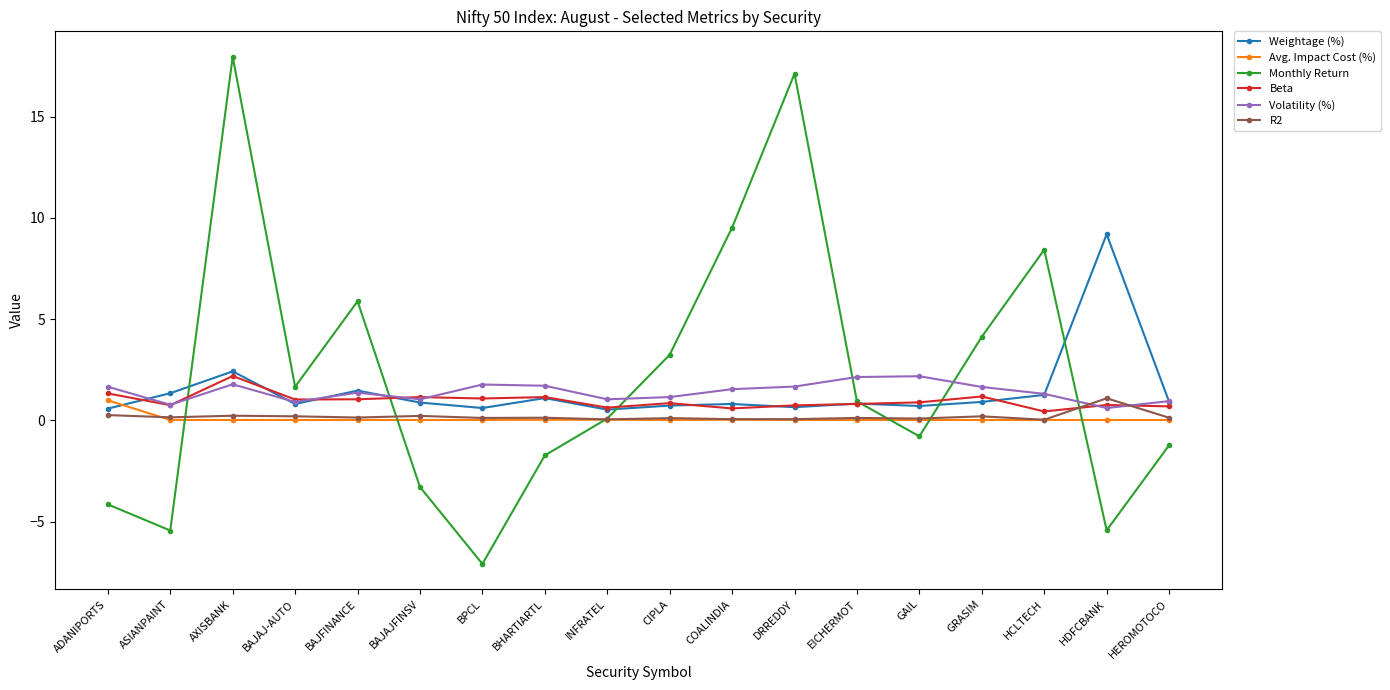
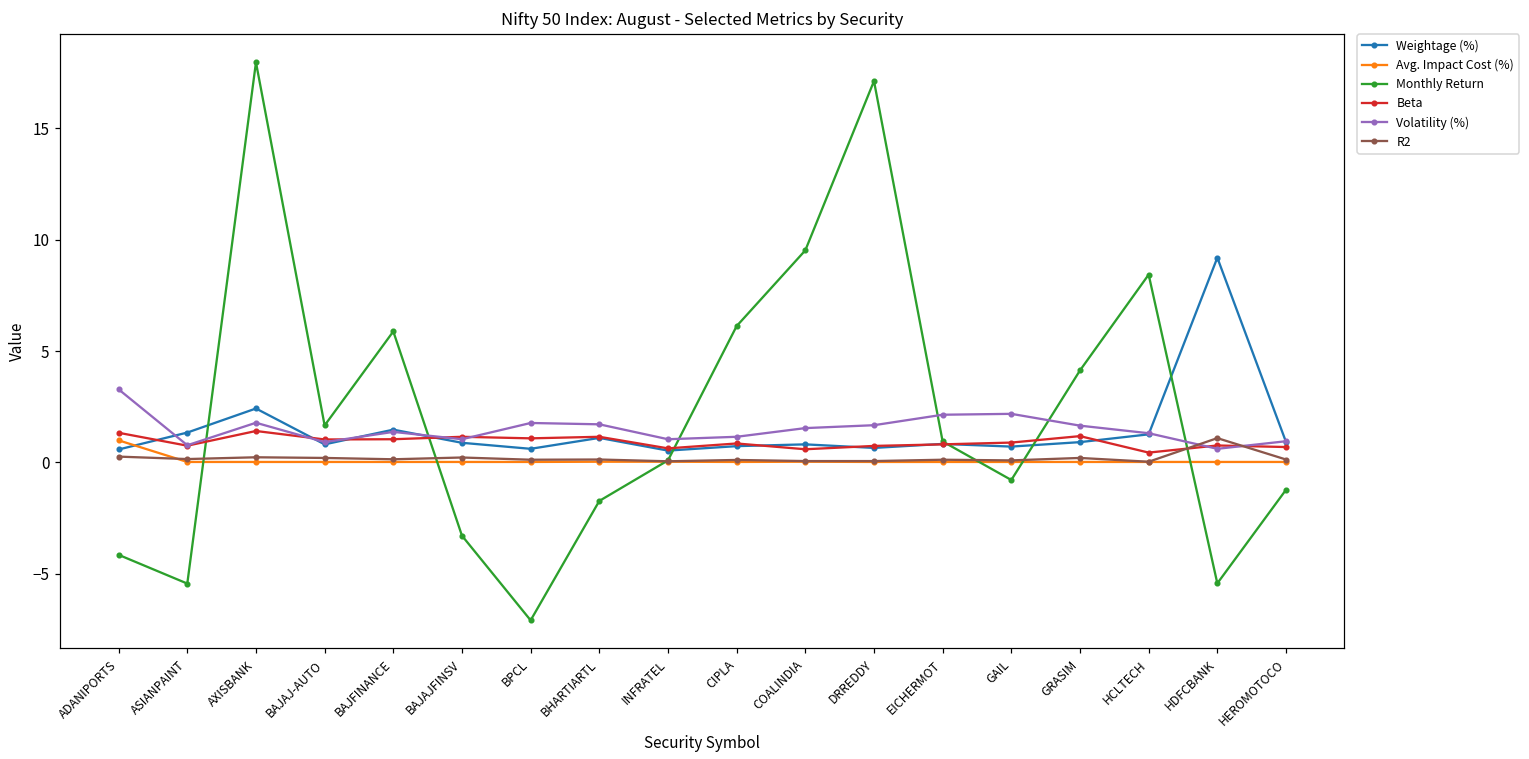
  {
    "Weightage (%)": {
      "ADANIPORTS": 0.6,
      "ASIANPAINT": 1.3,
      "AXISBANK": 2.4,
      "BAJAJFINSV": 0.9,
      "BPCL": 0.6,
      "COALINDIA": 0.8,
      "GAIL": 0.7,
      "GRASIM": 0.9,
      "HDFCBANK": 9.2
    },
    "Avg. Impact Cost (%)": {
      "ADANIPORTS": 1.0,
      "ASIANPAINT": 0.0,
      "AXISBANK": 0.0,
      "BAJAJ-AUTO": 0.0,
      "BAJAJFINSV": 0.0,
      "GRASIM": 0.0,
      "HDFCBANK": 0.0
    },
    "Monthly Return": {
      "ADANIPORTS": -4.2,
      "ASIANPAINT": -5.4,
      "AXISBANK": 18.0,
      "BAJAJ-AUTO": 1.7,
      "BAJFINANCE": 5.9,
      "BAJAJFINSV": -3.3,
      "BPCL": -7.1,
      "BHARTIARTL": -1.7,
-     "CIPLA": 3.2,
+     "CIPLA": 6.1,
      "COALINDIA": 9.5,
      "DRREDDY": 17.1,
      "GAIL": -0.8,
      "GRASIM": 4.1,
      "HCLTECH": 8.4,
      "HDFCBANK": -5.4,
      "HEROMOTOCO": -1.2
    },
    "Beta": {
      "ADANIPORTS": 1.3,
-     "AXISBANK": 2.2,
+     "AXISBANK": 1.4,
      "BAJFINANCE": 1.0,
      "BPCL": 1.1,
      "COALINDIA": 0.6,
      "GAIL": 0.9,
      "GRASIM": 1.2,
      "HCLTECH": 0.4,
      "HDFCBANK": 0.8,
      "HEROMOTOCO": 0.7
    },
    "Volatility (%)": {
-     "ADANIPORTS": 1.7,
+     "ADANIPORTS": 3.3,
      "AXISBANK": 1.8,
      "BPCL": 1.8,
      "BHARTIARTL": 1.7,
      "INFRATEL": 1.0,
      "CIPLA": 1.2,
      "COALINDIA": 1.5,
      "DRREDDY": 1.7,
      "EICHERMOT": 2.1,
      "GAIL": 2.2,
      "GRASIM": 1.7,
      "HDFCBANK": 0.6
    },
    "R2": {
      "ADANIPORTS": 0.3,
      "ASIANPAINT": 0.2,
      "AXISBANK": 0.2,
      "BAJAJ-AUTO": 0.2,
      "BAJAJFINSV": 0.2,
      "GRASIM": 0.2,
      "HDFCBANK": 1.1
    }
  }
